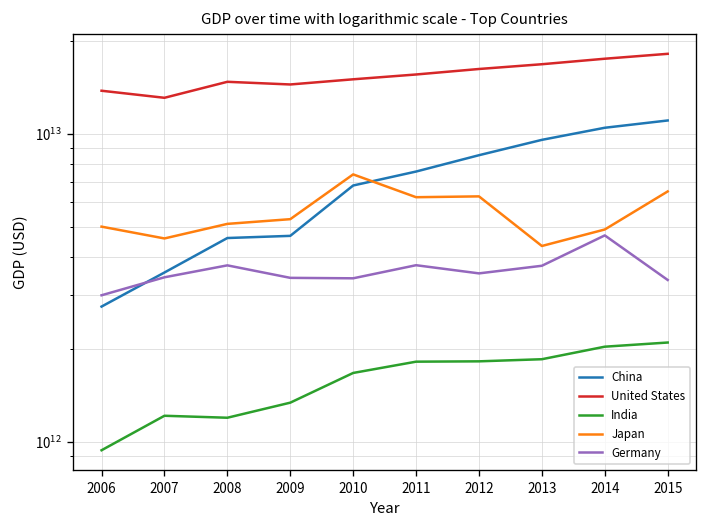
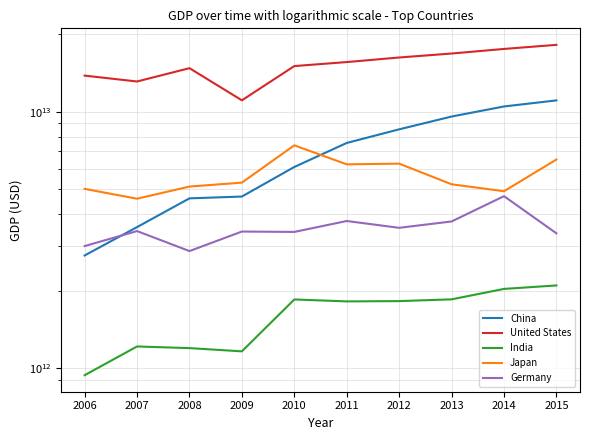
  {
    "China": {
      "2006": 2800000000000,
      "2007": 3600000000000,
      "2008": 4600000000000,
      "2009": 4700000000000,
-     "2010": 6800000000000,
+     "2010": 6100000000000,
      "2011": 7600000000000,
      "2012": 8500000000000,
      "2013": 9600000000000,
      "2014": 10500000000000,
      "2015": 11100000000000
    },
    "United States": {
      "2006": 14000000000000,
      "2007": 13000000000000,
      "2008": 15000000000000,
-     "2009": 14000000000000,
+     "2009": 11100000000000,
      "2010": 15000000000000,
      "2011": 16000000000000,
      "2012": 16000000000000,
      "2013": 17000000000000,
      "2014": 18000000000000,
      "2015": 18000000000000
    },
    "India": {
      "2006": 940000000000,
      "2007": 1200000000000,
      "2008": 1200000000000,
-     "2009": 1300000000000,
-     "2010": 1700000000000,
+     "2009": 1200000000000,
+     "2010": 1900000000000,
      "2011": 1800000000000,
      "2012": 1800000000000,
      "2013": 1900000000000,
      "2014": 2000000000000,
      "2015": 2100000000000
    },
    "Japan": {
      "2006": 5000000000000,
      "2007": 4600000000000,
      "2008": 5100000000000,
      "2009": 5300000000000,
      "2010": 7400000000000,
      "2011": 6200000000000,
      "2012": 6300000000000,
-     "2013": 4300000000000,
+     "2013": 5200000000000,
      "2014": 4900000000000,
      "2015": 6500000000000
    },
    "Germany": {
      "2006": 3000000000000,
      "2007": 3400000000000,
-     "2008": 3700000000000,
+     "2008": 2900000000000,
      "2009": 3400000000000,
      "2010": 3400000000000,
      "2011": 3700000000000,
      "2012": 3500000000000,
      "2013": 3700000000000,
      "2014": 4700000000000,
      "2015": 3400000000000
    }
  }
